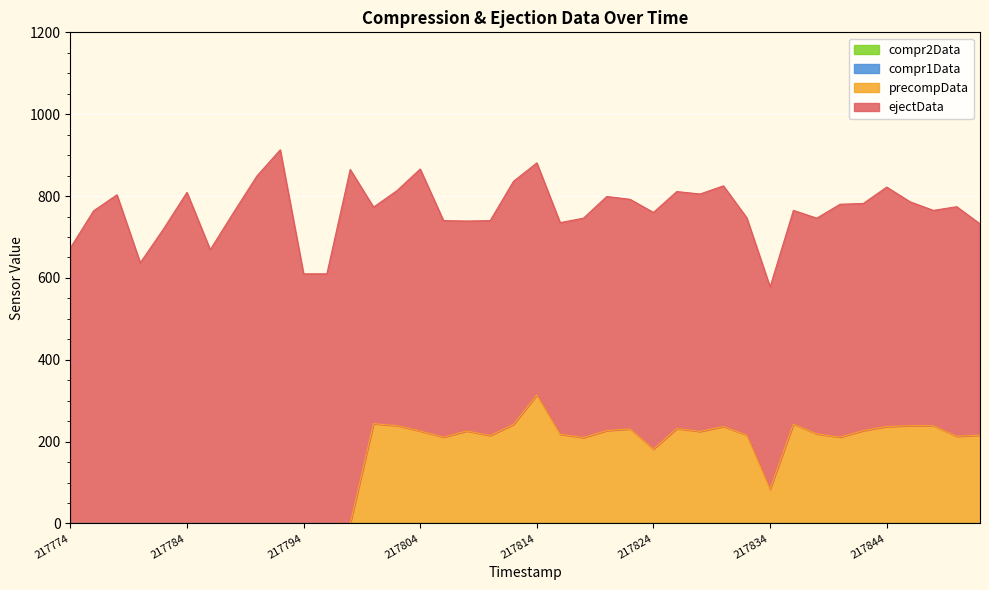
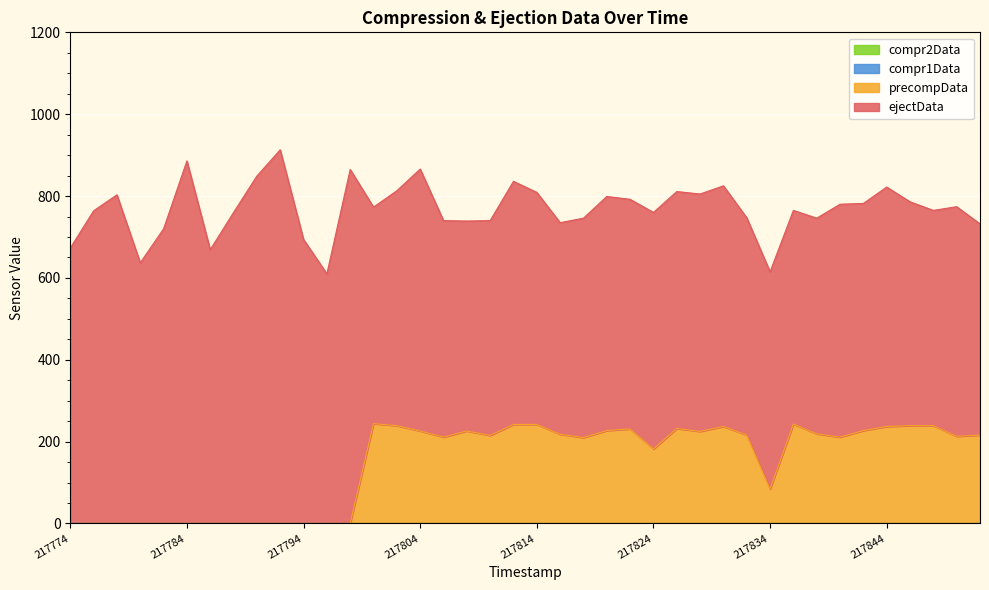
  {
    "compr1Data": {
      "217804": 0,
      "217814": 0,
      "217824": 0,
      "217834": 0,
      "217844": 0
    },
    "precompData": {
      "217804": 230,
-     "217814": 310,
+     "217814": 240,
      "217824": 180,
      "217834": 80,
      "217844": 240
    },
    "ejectData": {
      "217774": 670,
-     "217784": 810,
-     "217794": 610,
+     "217784": 890,
+     "217794": 690,
      "217804": 640,
      "217814": 570,
      "217824": 580,
-     "217834": 490,
+     "217834": 530,
      "217844": 590
    }
  }
